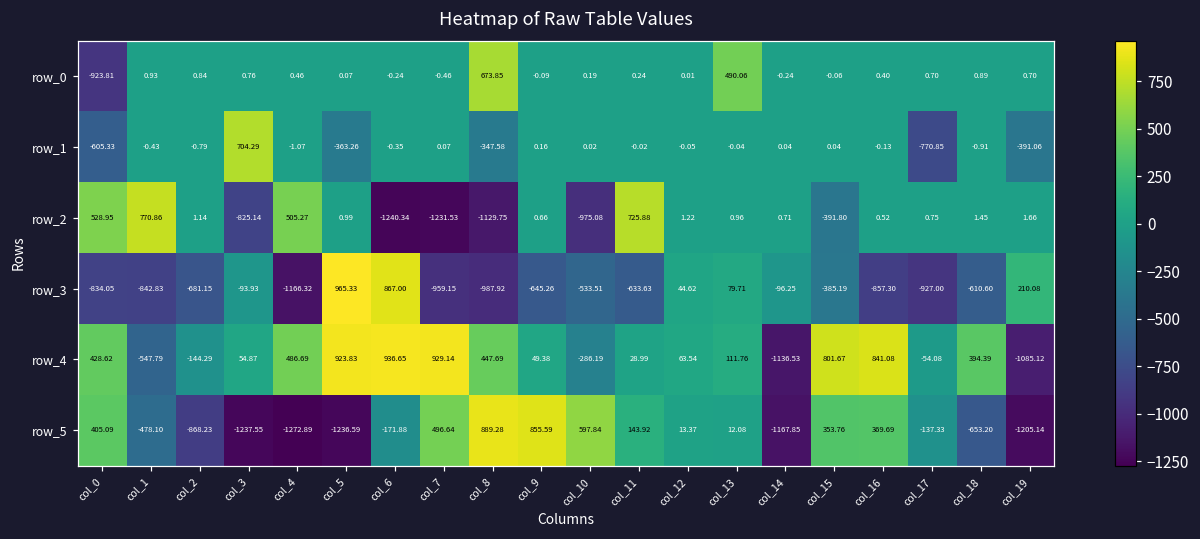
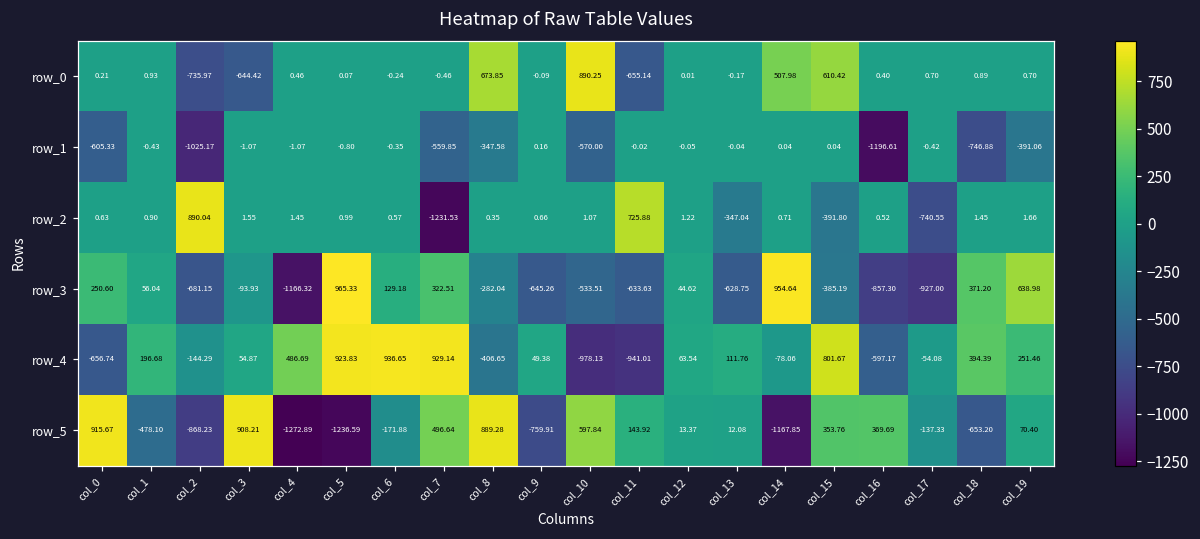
  {
    "row_0": {
-     "col_0": -923.81,
+     "col_0": 0.21,
      "col_1": 0.93,
-     "col_2": 0.84,
-     "col_3": 0.76,
+     "col_2": -735.97,
+     "col_3": -644.42,
      "col_4": 0.46,
      "col_5": 0.07,
      "col_6": -0.24,
      "col_7": -0.46,
      "col_8": 673.85,
      "col_9": -0.09,
-     "col_10": 0.19,
-     "col_11": 0.24,
+     "col_10": 890.25,
+     "col_11": -655.14,
      "col_12": 0.01,
-     "col_13": 490.06,
-     "col_14": -0.24,
-     "col_15": -0.06,
+     "col_13": -0.17,
+     "col_14": 507.98,
+     "col_15": 610.42,
      "col_16": 0.40,
      "col_17": 0.70,
      "col_18": 0.89,
      "col_19": 0.70
    },
    "row_1": {
      "col_0": -605.33,
      "col_1": -0.43,
-     "col_2": -0.79,
-     "col_3": 704.29,
+     "col_2": -1025.17,
+     "col_3": -1.07,
      "col_4": -1.07,
-     "col_5": -363.26,
+     "col_5": -0.80,
      "col_6": -0.35,
-     "col_7": 0.07,
+     "col_7": -559.85,
      "col_8": -347.58,
      "col_9": 0.16,
-     "col_10": 0.02,
+     "col_10": -570.00,
      "col_11": -0.02,
      "col_12": -0.05,
      "col_13": -0.04,
      "col_14": 0.04,
      "col_15": 0.04,
-     "col_16": -0.13,
-     "col_17": -770.85,
-     "col_18": -0.91,
+     "col_16": -1196.61,
+     "col_17": -0.42,
+     "col_18": -746.88,
      "col_19": -391.06
    },
    "row_2": {
-     "col_0": 528.95,
-     "col_1": 770.86,
-     "col_2": 1.14,
-     "col_3": -825.14,
-     "col_4": 505.27,
+     "col_0": 0.63,
+     "col_1": 0.90,
+     "col_2": 890.04,
+     "col_3": 1.55,
+     "col_4": 1.45,
      "col_5": 0.99,
-     "col_6": -1240.34,
+     "col_6": 0.57,
      "col_7": -1231.53,
-     "col_8": -1129.75,
+     "col_8": 0.35,
      "col_9": 0.66,
-     "col_10": -975.08,
+     "col_10": 1.07,
      "col_11": 725.88,
      "col_12": 1.22,
-     "col_13": 0.96,
+     "col_13": -347.04,
      "col_14": 0.71,
      "col_15": -391.80,
      "col_16": 0.52,
-     "col_17": 0.75,
+     "col_17": -740.55,
      "col_18": 1.45,
      "col_19": 1.66
    },
    "row_3": {
-     "col_0": -834.05,
-     "col_1": -842.83,
+     "col_0": 250.60,
+     "col_1": 56.04,
      "col_2": -681.15,
      "col_3": -93.93,
      "col_4": -1166.32,
      "col_5": 965.33,
-     "col_6": 867.00,
-     "col_7": -959.15,
-     "col_8": -987.92,
+     "col_6": 129.18,
+     "col_7": 322.51,
+     "col_8": -282.04,
      "col_9": -645.26,
      "col_10": -533.51,
      "col_11": -633.63,
      "col_12": 44.62,
-     "col_13": 79.71,
-     "col_14": -96.25,
+     "col_13": -628.75,
+     "col_14": 954.64,
      "col_15": -385.19,
      "col_16": -857.30,
      "col_17": -927.00,
-     "col_18": -610.60,
-     "col_19": 210.08
+     "col_18": 371.20,
+     "col_19": 638.98
    },
    "row_4": {
-     "col_0": 428.62,
-     "col_1": -547.79,
+     "col_0": -656.74,
+     "col_1": 196.68,
      "col_2": -144.29,
      "col_3": 54.87,
      "col_4": 486.69,
      "col_5": 923.83,
      "col_6": 936.65,
      "col_7": 929.14,
-     "col_8": 447.69,
+     "col_8": -406.65,
      "col_9": 49.38,
-     "col_10": -286.19,
-     "col_11": 28.99,
+     "col_10": -978.13,
+     "col_11": -941.01,
      "col_12": 63.54,
      "col_13": 111.76,
-     "col_14": -1136.53,
+     "col_14": -78.06,
      "col_15": 801.67,
-     "col_16": 841.08,
+     "col_16": -597.17,
      "col_17": -54.08,
      "col_18": 394.39,
-     "col_19": -1085.12
+     "col_19": 251.46
    },
    "row_5": {
-     "col_0": 405.09,
+     "col_0": 915.67,
      "col_1": -478.10,
      "col_2": -868.23,
-     "col_3": -1237.55,
+     "col_3": 908.21,
      "col_4": -1272.89,
      "col_5": -1236.59,
      "col_6": -171.88,
      "col_7": 496.64,
      "col_8": 889.28,
-     "col_9": 855.59,
+     "col_9": -759.91,
      "col_10": 597.84,
      "col_11": 143.92,
      "col_12": 13.37,
      "col_13": 12.08,
      "col_14": -1167.85,
      "col_15": 353.76,
      "col_16": 369.69,
      "col_17": -137.33,
      "col_18": -653.20,
-     "col_19": -1205.14
+     "col_19": 70.40
    }
  }
